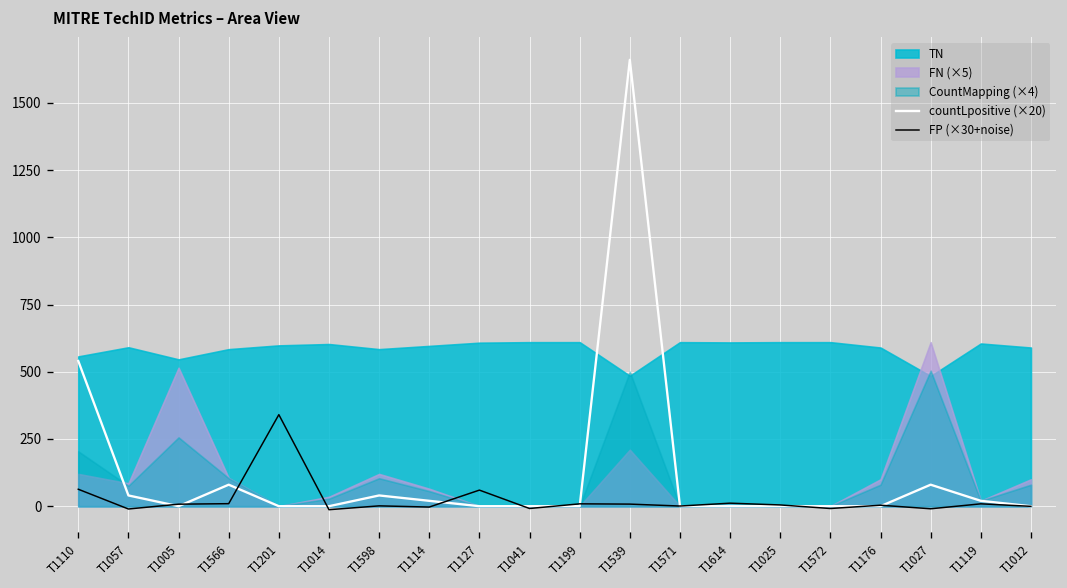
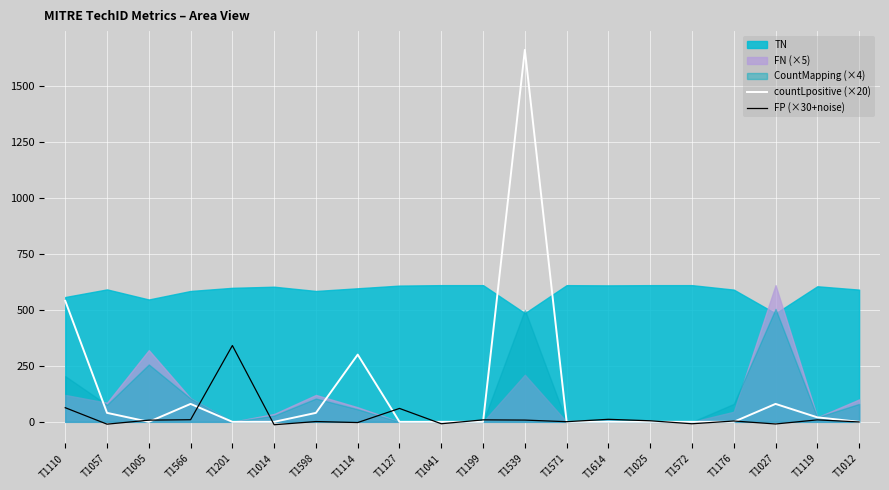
  {
    "countLpositive (×20)": {
      "T1110": 540,
      "T1057": 40,
      "T1566": 80,
      "T1014": 0,
      "T1598": 40,
-     "T1114": 20,
+     "T1114": 300,
      "T1539": 1660,
      "T1027": 80
    },
    "FP (×30+noise)": {
      "T1110": 60,
      "T1057": -10,
      "T1566": 10,
      "T1201": 340,
      "T1014": -10,
      "T1598": 0,
      "T1114": 0,
      "T1127": 60,
      "T1539": 10,
      "T1027": -10
    },
    "FN (×5)": {
      "T1110": 120,
-     "T1005": 520,
+     "T1005": 320,
      "T1598": 120,
      "T1539": 210,
-     "T1176": 100,
+     "T1176": 50,
      "T1027": 610,
      "T1012": 100
    }
  }
